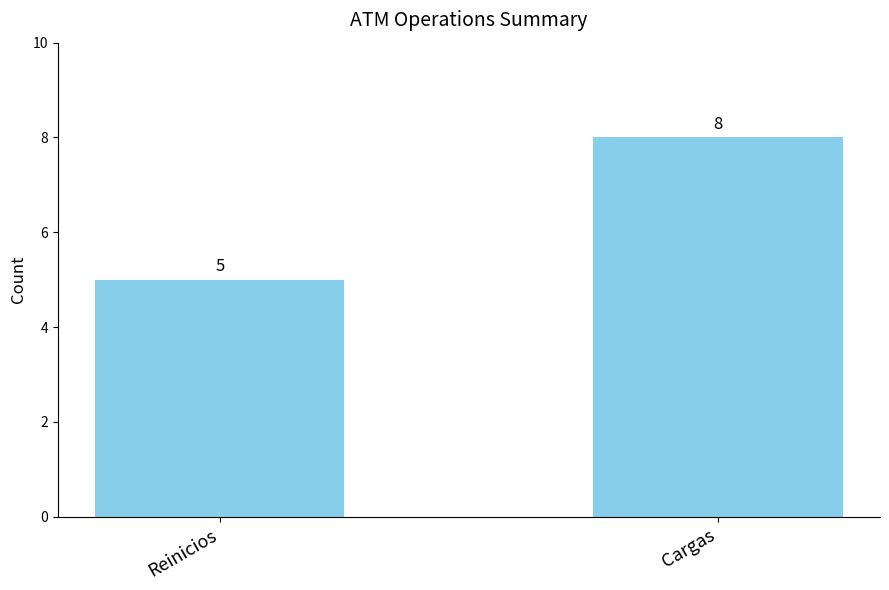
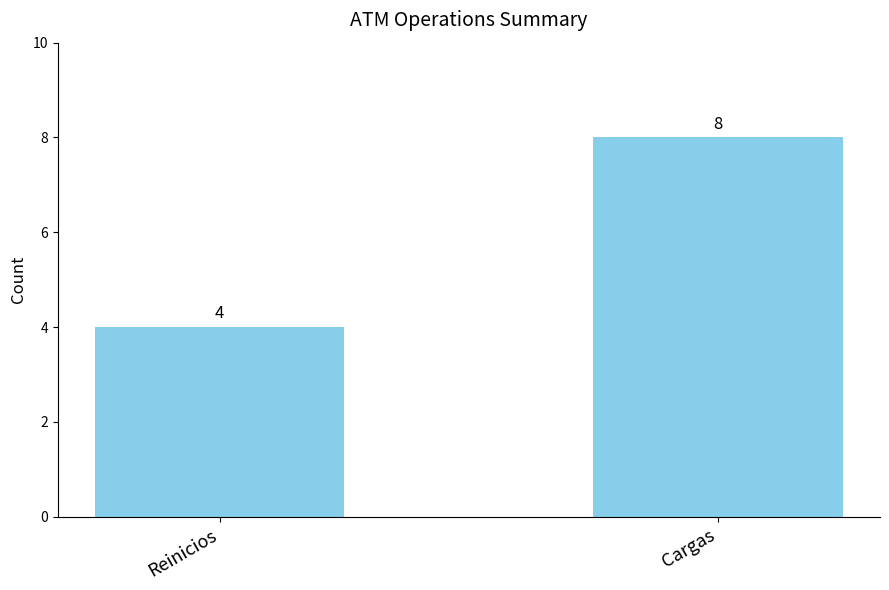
  {
-   "Reinicios": 5,
+   "Reinicios": 4,
    "Cargas": 8
  }
